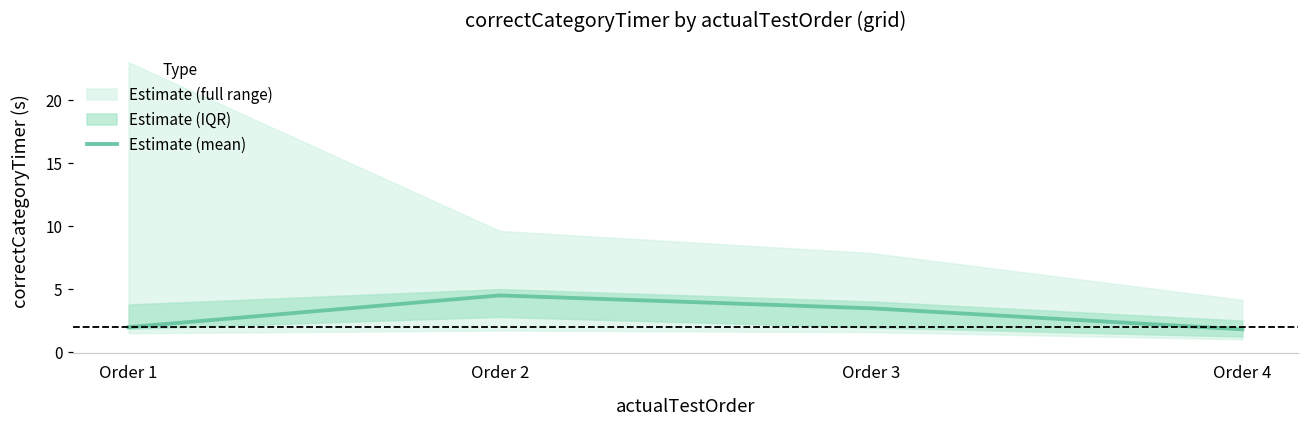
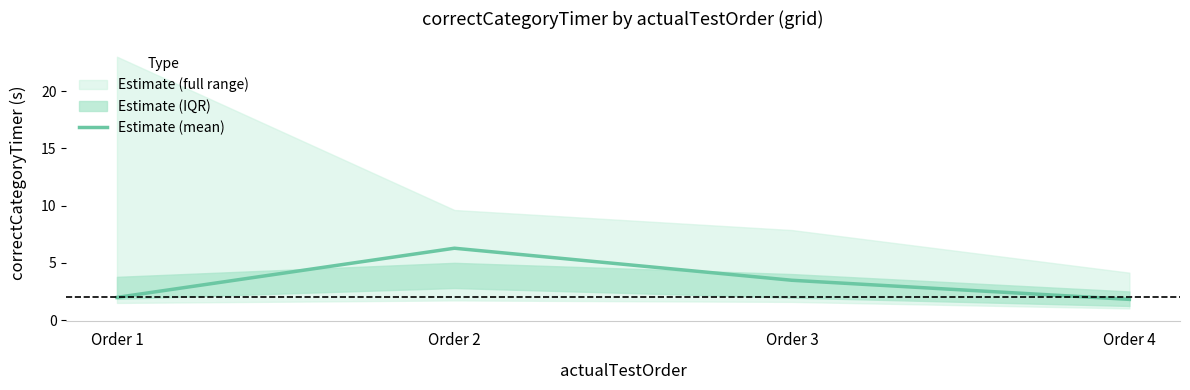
  {
    "Estimate (mean)": {
      "Order 1": 2.0,
-     "Order 2": 4.5,
+     "Order 2": 6.3,
      "Order 3": 3.5,
      "Order 4": 1.8
    }
  }
